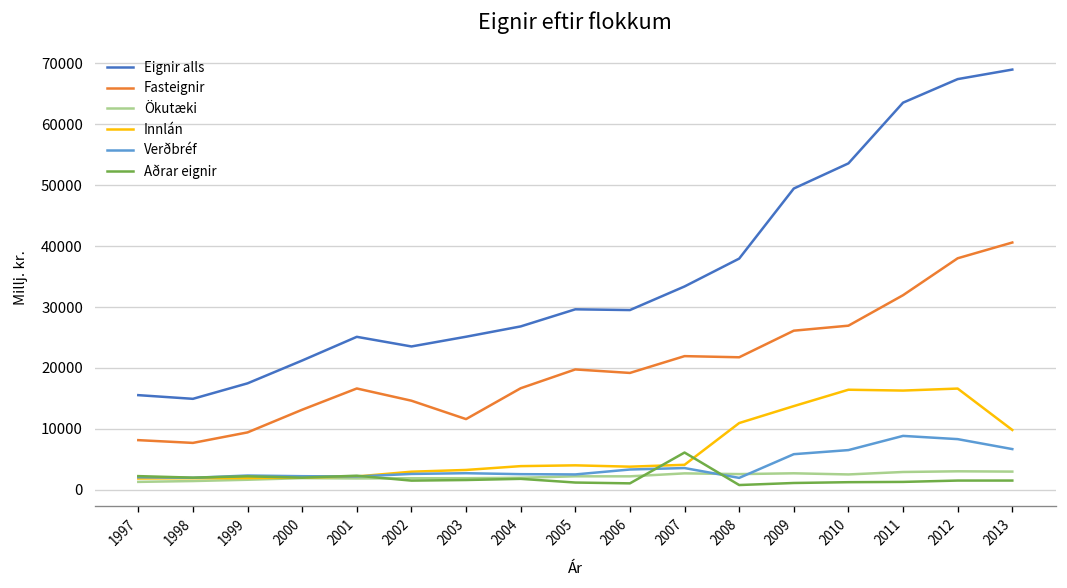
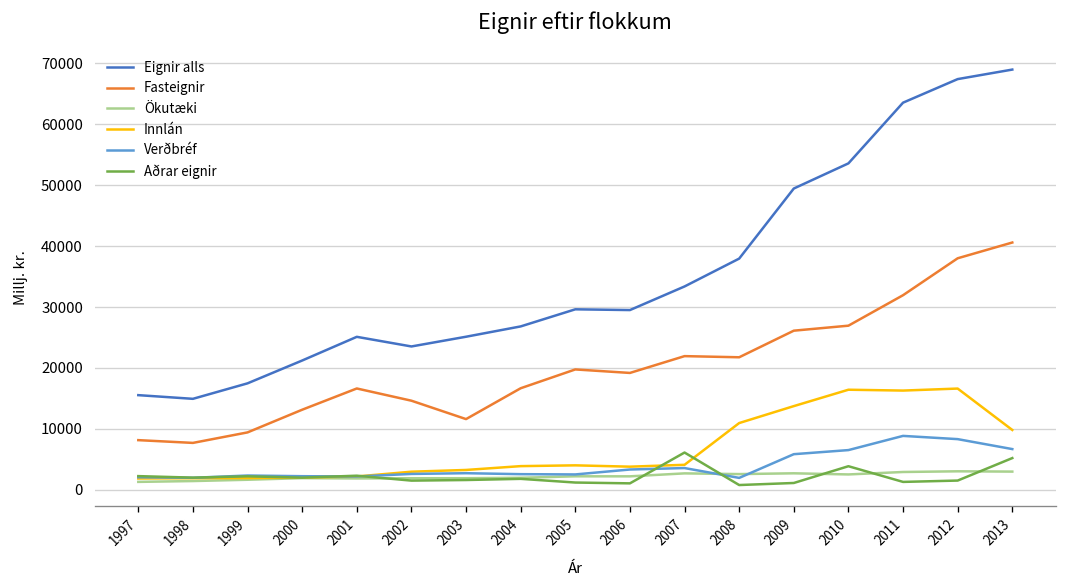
  {
    "Fasteignir": {
      "1997": 8000,
      "1998": 8000,
      "1999": 9000,
      "2000": 13000,
      "2001": 17000,
      "2002": 15000,
      "2003": 12000,
      "2004": 17000,
      "2005": 20000,
      "2006": 19000,
      "2007": 22000,
      "2008": 22000,
      "2009": 26000,
      "2010": 27000,
      "2011": 32000,
      "2012": 38000,
      "2013": 41000
    },
    "Ökutæki": {
      "1997": 1000,
      "2006": 2000,
      "2007": 3000,
      "2008": 3000,
      "2009": 3000,
      "2010": 3000,
      "2011": 3000,
      "2012": 3000,
      "2013": 3000
    },
    "Innlán": {
      "2003": 3000,
      "2004": 4000,
      "2005": 4000,
      "2007": 4000,
      "2008": 11000,
      "2009": 14000,
      "2010": 16000,
      "2011": 16000,
      "2012": 17000,
      "2013": 10000
    },
    "Aðrar eignir": {
      "2005": 1000,
      "2006": 1000,
      "2007": 6000,
      "2008": 1000,
      "2009": 1000,
-     "2010": 1000,
+     "2010": 4000,
      "2011": 1000,
      "2012": 1000,
-     "2013": 2000
+     "2013": 5000
    }
  }
